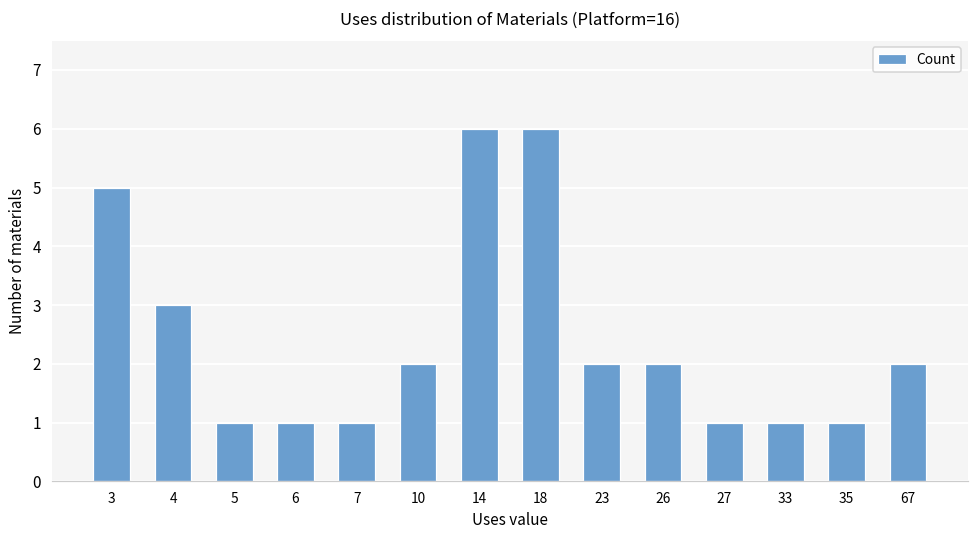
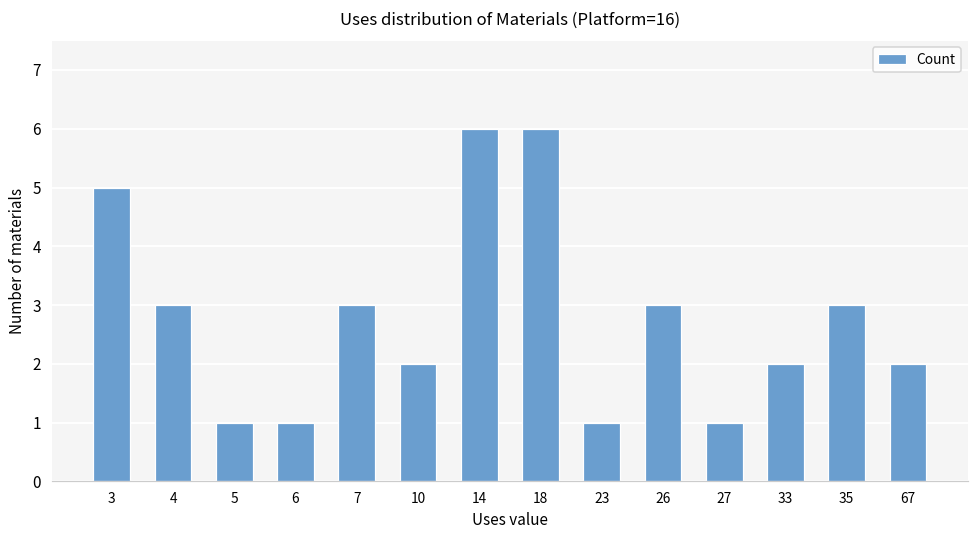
  {
    "3": 5,
    "4": 3,
    "5": 1,
    "6": 1,
-   "7": 1,
+   "7": 3,
    "10": 2,
    "14": 6,
    "18": 6,
-   "23": 2,
-   "26": 2,
+   "23": 1,
+   "26": 3,
    "27": 1,
-   "33": 1,
-   "35": 1,
+   "33": 2,
+   "35": 3,
    "67": 2
  }
